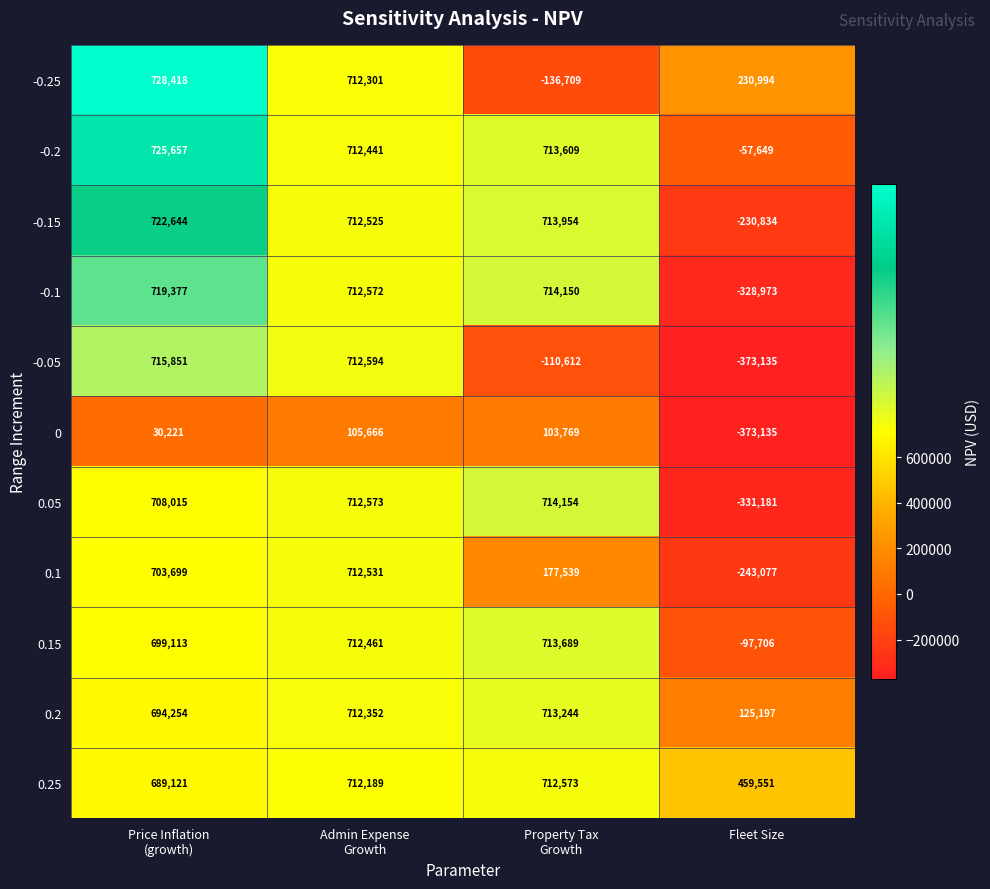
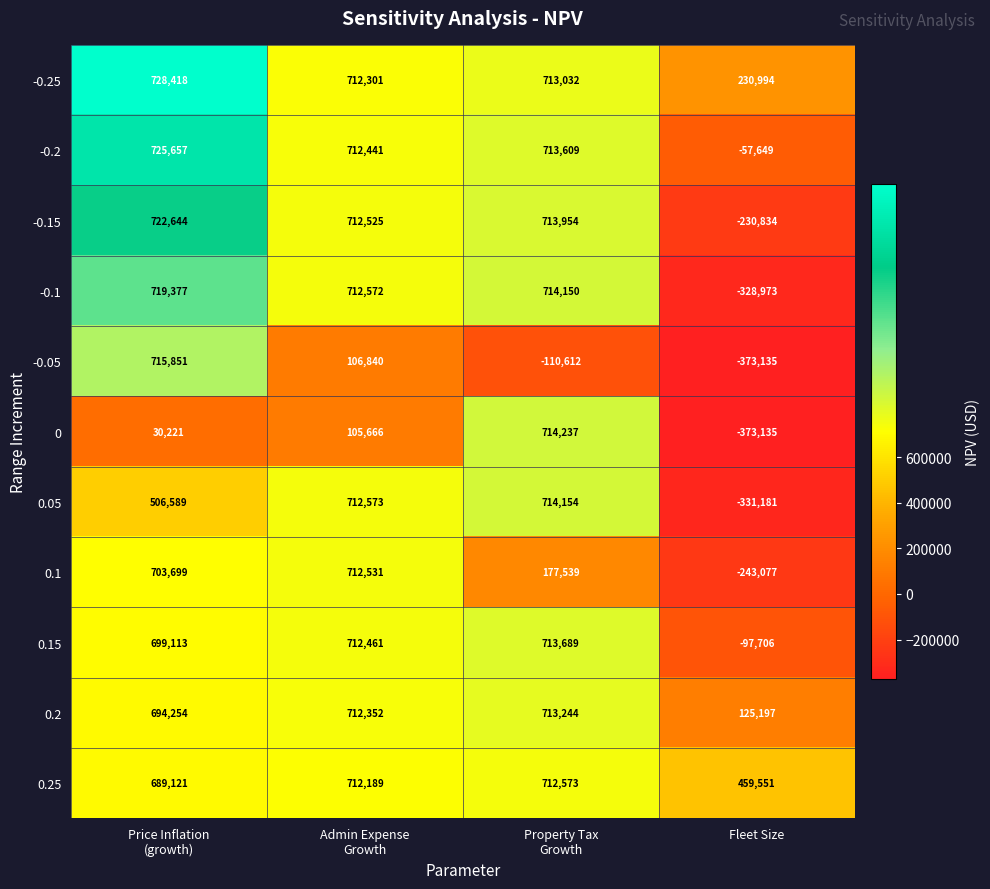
  {
    "-0.25": {
      "Price Inflation (growth)": "728,418",
      "Admin Expense Growth": "712,301",
-     "Property Tax Growth": "-136,709",
+     "Property Tax Growth": "713,032",
      "Fleet Size": "230,994"
    },
    "-0.2": {
      "Price Inflation (growth)": "725,657",
      "Admin Expense Growth": "712,441",
      "Property Tax Growth": "713,609",
      "Fleet Size": "-57,649"
    },
    "-0.15": {
      "Price Inflation (growth)": "722,644",
      "Admin Expense Growth": "712,525",
      "Property Tax Growth": "713,954",
      "Fleet Size": "-230,834"
    },
    "-0.1": {
      "Price Inflation (growth)": "719,377",
      "Admin Expense Growth": "712,572",
      "Property Tax Growth": "714,150",
      "Fleet Size": "-328,973"
    },
    "-0.05": {
      "Price Inflation (growth)": "715,851",
-     "Admin Expense Growth": "712,594",
+     "Admin Expense Growth": "106,840",
      "Property Tax Growth": "-110,612",
      "Fleet Size": "-373,135"
    },
    "0": {
      "Price Inflation (growth)": "30,221",
      "Admin Expense Growth": "105,666",
-     "Property Tax Growth": "103,769",
+     "Property Tax Growth": "714,237",
      "Fleet Size": "-373,135"
    },
    "0.05": {
-     "Price Inflation (growth)": "708,015",
+     "Price Inflation (growth)": "506,589",
      "Admin Expense Growth": "712,573",
      "Property Tax Growth": "714,154",
      "Fleet Size": "-331,181"
    },
    "0.1": {
      "Price Inflation (growth)": "703,699",
      "Admin Expense Growth": "712,531",
      "Property Tax Growth": "177,539",
      "Fleet Size": "-243,077"
    },
    "0.15": {
      "Price Inflation (growth)": "699,113",
      "Admin Expense Growth": "712,461",
      "Property Tax Growth": "713,689",
      "Fleet Size": "-97,706"
    },
    "0.2": {
      "Price Inflation (growth)": "694,254",
      "Admin Expense Growth": "712,352",
      "Property Tax Growth": "713,244",
      "Fleet Size": "125,197"
    },
    "0.25": {
      "Price Inflation (growth)": "689,121",
      "Admin Expense Growth": "712,189",
      "Property Tax Growth": "712,573",
      "Fleet Size": "459,551"
    }
  }
